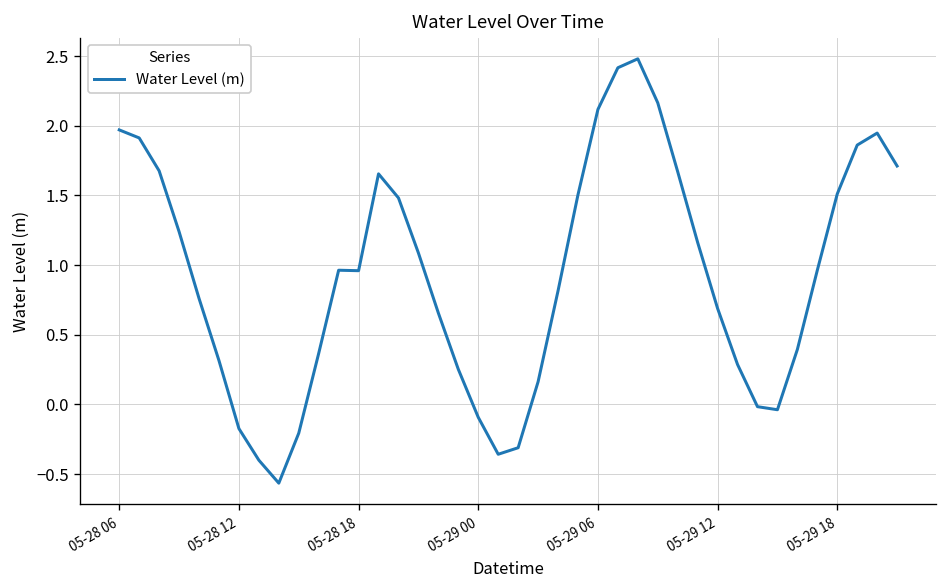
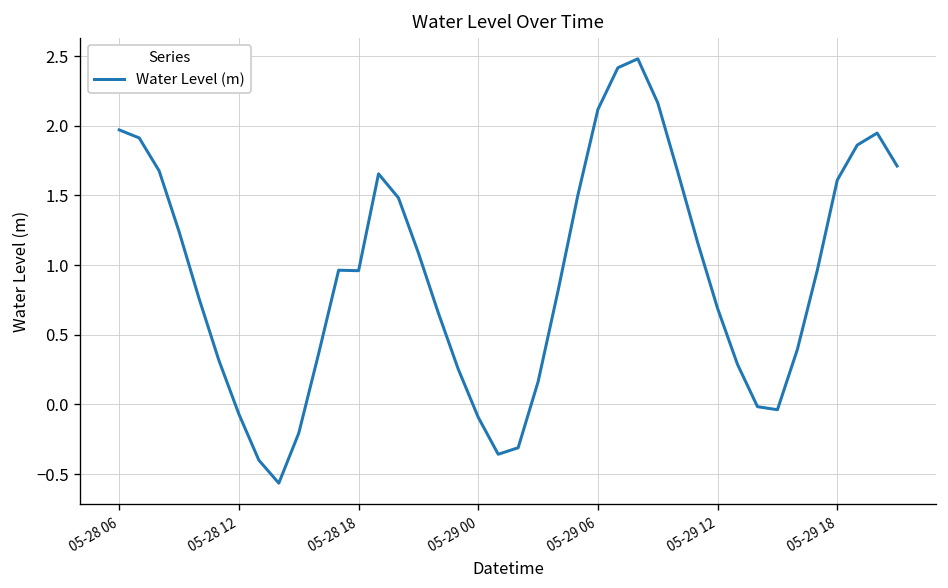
  {
    "05-28 06": 1.97,
-   "05-28 12": -0.17,
+   "05-28 12": -0.07,
    "05-28 18": 0.96,
    "05-29 00": -0.09,
    "05-29 06": 2.12,
    "05-29 12": 0.69,
-   "05-29 18": 1.51
+   "05-29 18": 1.61
  }
